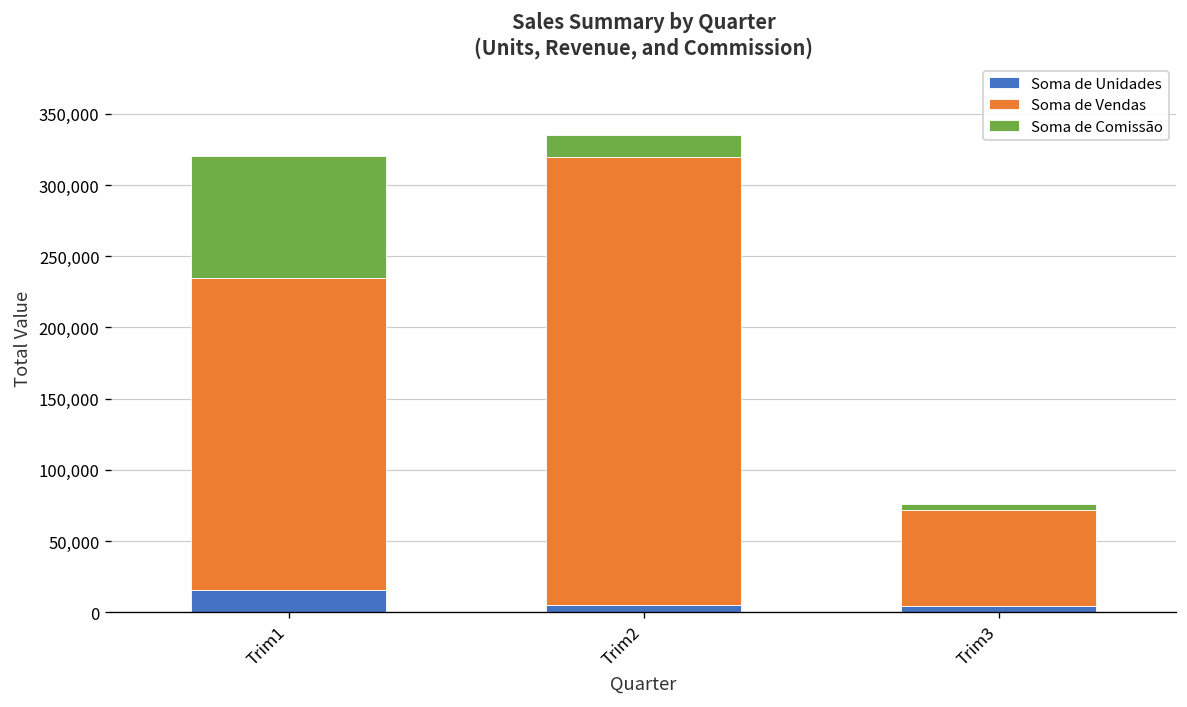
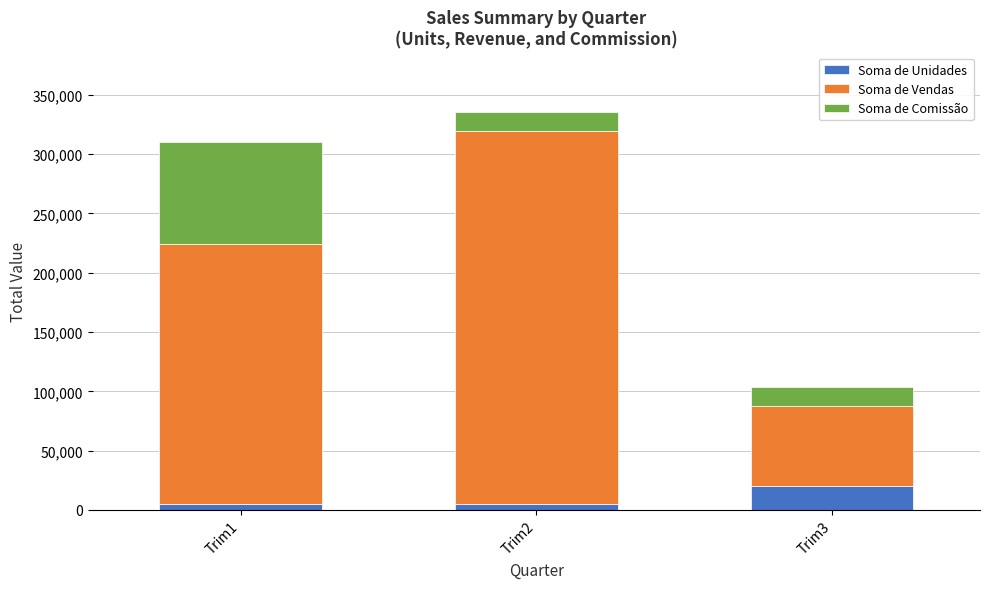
  {
    "Soma de Unidades": {
-     "Trim1": "16,000",
+     "Trim1": "5,000",
      "Trim2": "5,000",
-     "Trim3": "4,000"
+     "Trim3": "20,000"
    },
    "Soma de Vendas": {
      "Trim1": "219,000",
      "Trim2": "314,000",
      "Trim3": "68,000"
    },
    "Soma de Comissão": {
      "Trim1": "86,000",
      "Trim2": "16,000",
-     "Trim3": "4,000"
+     "Trim3": "16,000"
    }
  }
